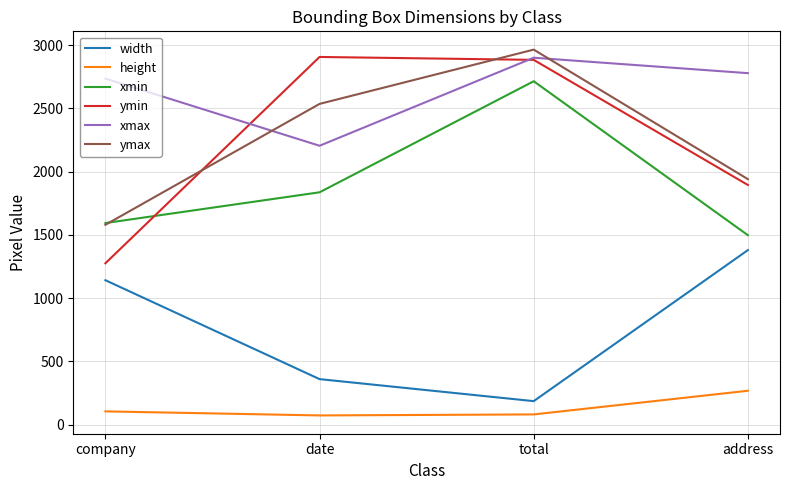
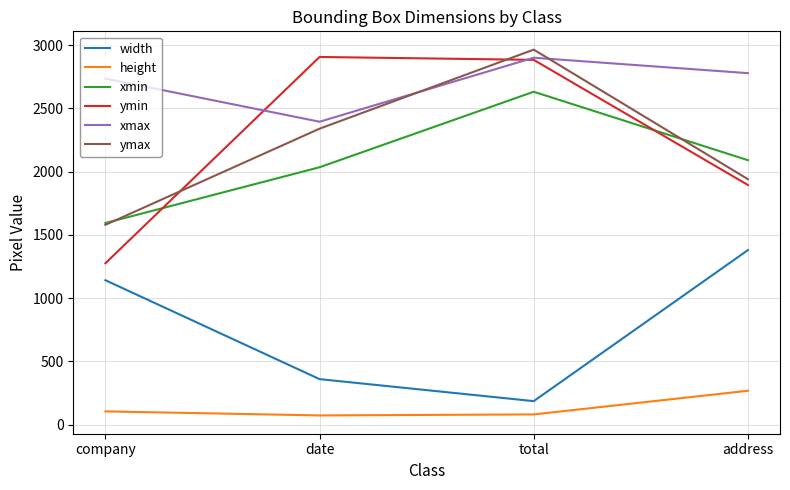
  {
    "width": {
      "company": 1140,
      "date": 360,
      "total": 190,
      "address": 1380
    },
    "height": {
      "company": 110,
      "date": 70,
      "total": 80,
      "address": 270
    },
    "xmin": {
-     "date": 1840,
-     "total": 2720,
-     "address": 1500
+     "date": 2040,
+     "total": 2630,
+     "address": 2090
    },
    "ymin": {
      "company": 1280,
      "date": 2910,
      "address": 1900
    },
    "xmax": {
-     "date": 2210,
+     "date": 2400,
      "address": 2780
    },
    "ymax": {
-     "date": 2540,
+     "date": 2340,
      "total": 2970,
      "address": 1940
    }
  }
